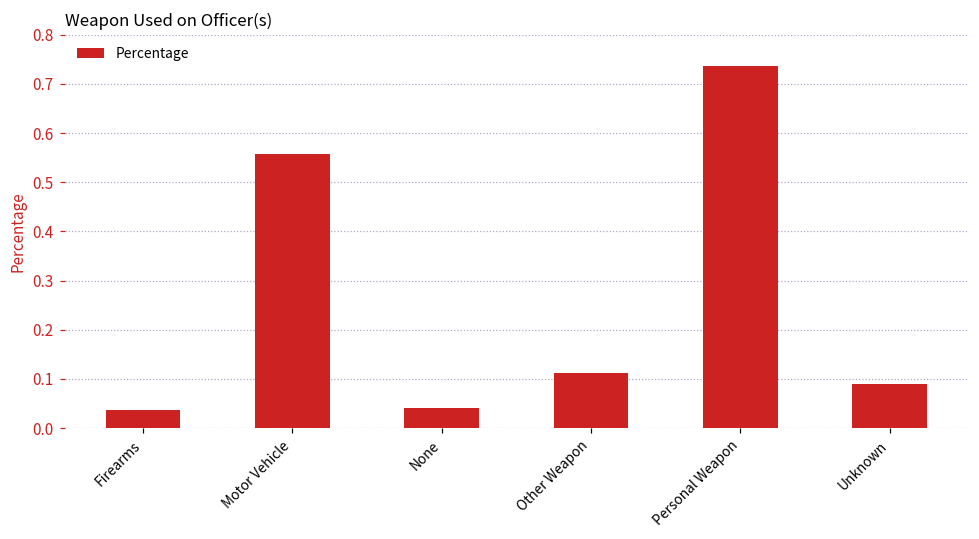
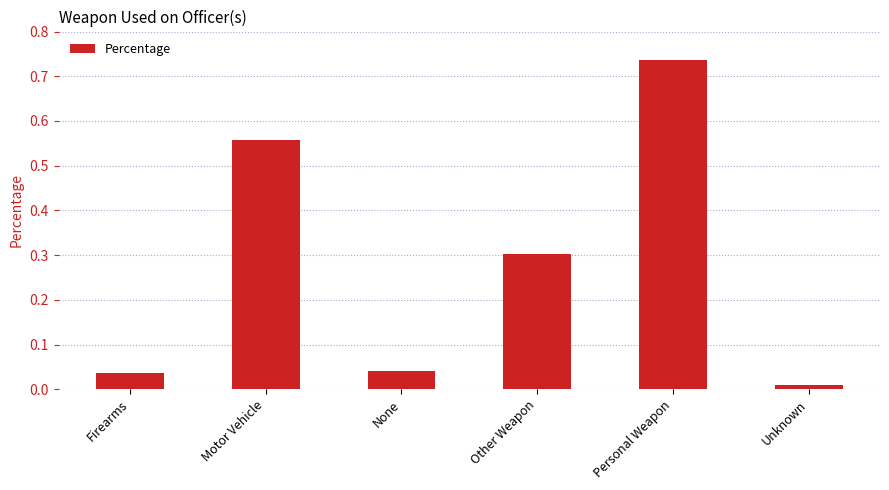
  {
    "Firearms": 0.04,
    "Motor Vehicle": 0.56,
    "None": 0.04,
-   "Other Weapon": 0.11,
+   "Other Weapon": 0.30,
    "Personal Weapon": 0.74,
-   "Unknown": 0.09
+   "Unknown": 0.01
  }
